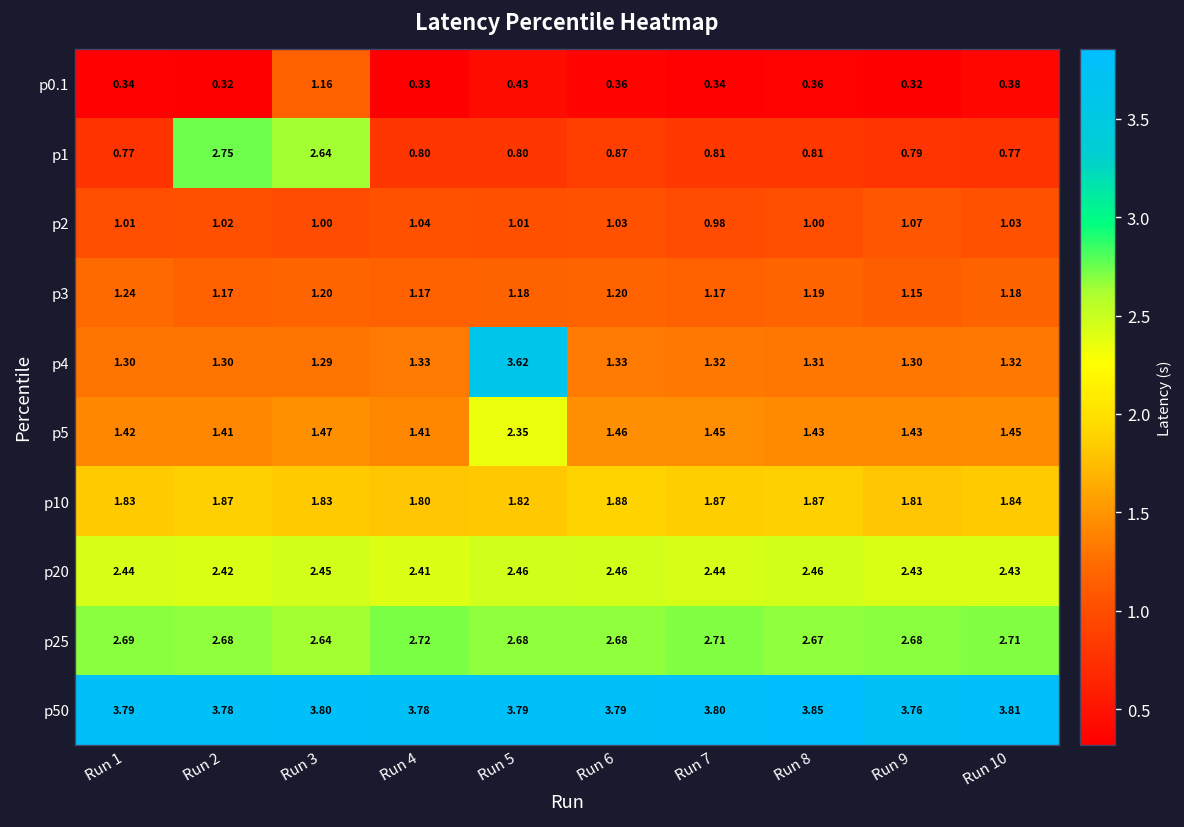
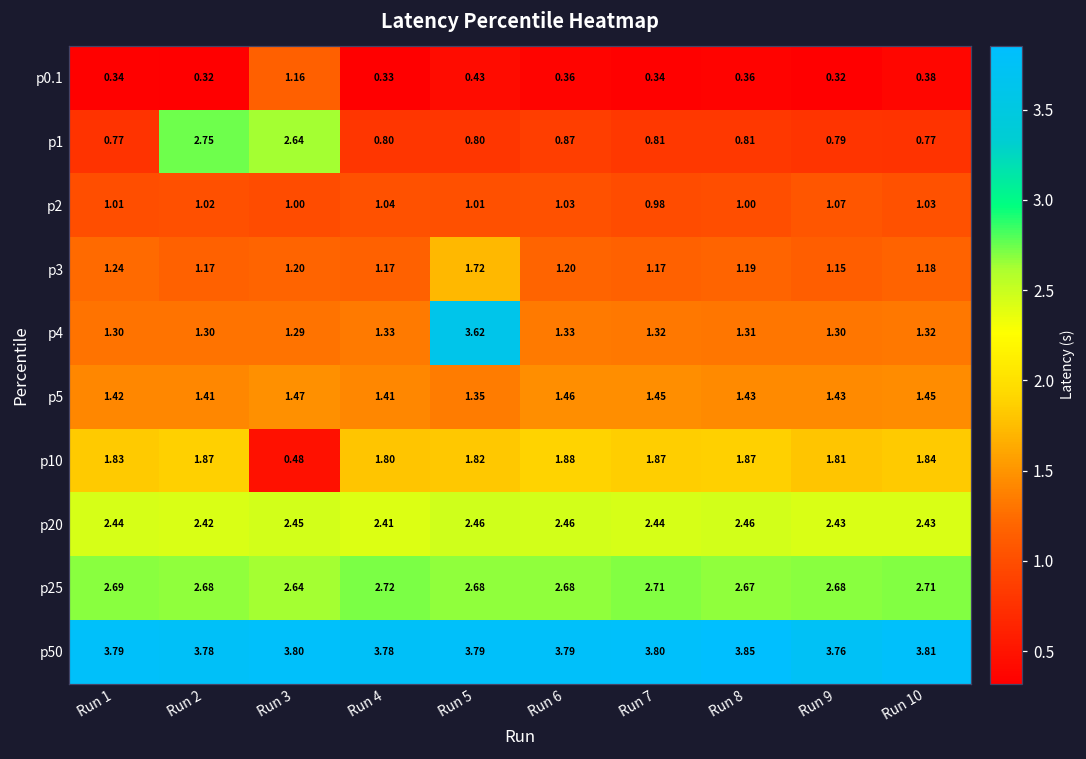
  {
    "p0.1": {
      "Run 1": 0.34,
      "Run 2": 0.32,
      "Run 3": 1.16,
      "Run 4": 0.33,
      "Run 5": 0.43,
      "Run 6": 0.36,
      "Run 7": 0.34,
      "Run 8": 0.36,
      "Run 9": 0.32,
      "Run 10": 0.38
    },
    "p1": {
      "Run 1": 0.77,
      "Run 2": 2.75,
      "Run 3": 2.64,
      "Run 4": 0.80,
      "Run 5": 0.80,
      "Run 6": 0.87,
      "Run 7": 0.81,
      "Run 8": 0.81,
      "Run 9": 0.79,
      "Run 10": 0.77
    },
    "p2": {
      "Run 1": 1.01,
      "Run 2": 1.02,
      "Run 3": 1.00,
      "Run 4": 1.04,
      "Run 5": 1.01,
      "Run 6": 1.03,
      "Run 7": 0.98,
      "Run 8": 1.00,
      "Run 9": 1.07,
      "Run 10": 1.03
    },
    "p3": {
      "Run 1": 1.24,
      "Run 2": 1.17,
      "Run 3": 1.20,
      "Run 4": 1.17,
-     "Run 5": 1.18,
+     "Run 5": 1.72,
      "Run 6": 1.20,
      "Run 7": 1.17,
      "Run 8": 1.19,
      "Run 9": 1.15,
      "Run 10": 1.18
    },
    "p4": {
      "Run 1": 1.30,
      "Run 2": 1.30,
      "Run 3": 1.29,
      "Run 4": 1.33,
      "Run 5": 3.62,
      "Run 6": 1.33,
      "Run 7": 1.32,
      "Run 8": 1.31,
      "Run 9": 1.30,
      "Run 10": 1.32
    },
    "p5": {
      "Run 1": 1.42,
      "Run 2": 1.41,
      "Run 3": 1.47,
      "Run 4": 1.41,
-     "Run 5": 2.35,
+     "Run 5": 1.35,
      "Run 6": 1.46,
      "Run 7": 1.45,
      "Run 8": 1.43,
      "Run 9": 1.43,
      "Run 10": 1.45
    },
    "p10": {
      "Run 1": 1.83,
      "Run 2": 1.87,
-     "Run 3": 1.83,
+     "Run 3": 0.48,
      "Run 4": 1.80,
      "Run 5": 1.82,
      "Run 6": 1.88,
      "Run 7": 1.87,
      "Run 8": 1.87,
      "Run 9": 1.81,
      "Run 10": 1.84
    },
    "p20": {
      "Run 1": 2.44,
      "Run 2": 2.42,
      "Run 3": 2.45,
      "Run 4": 2.41,
      "Run 5": 2.46,
      "Run 6": 2.46,
      "Run 7": 2.44,
      "Run 8": 2.46,
      "Run 9": 2.43,
      "Run 10": 2.43
    },
    "p25": {
      "Run 1": 2.69,
      "Run 2": 2.68,
      "Run 3": 2.64,
      "Run 4": 2.72,
      "Run 5": 2.68,
      "Run 6": 2.68,
      "Run 7": 2.71,
      "Run 8": 2.67,
      "Run 9": 2.68,
      "Run 10": 2.71
    },
    "p50": {
      "Run 1": 3.79,
      "Run 2": 3.78,
      "Run 3": 3.80,
      "Run 4": 3.78,
      "Run 5": 3.79,
      "Run 6": 3.79,
      "Run 7": 3.80,
      "Run 8": 3.85,
      "Run 9": 3.76,
      "Run 10": 3.81
    }
  }
